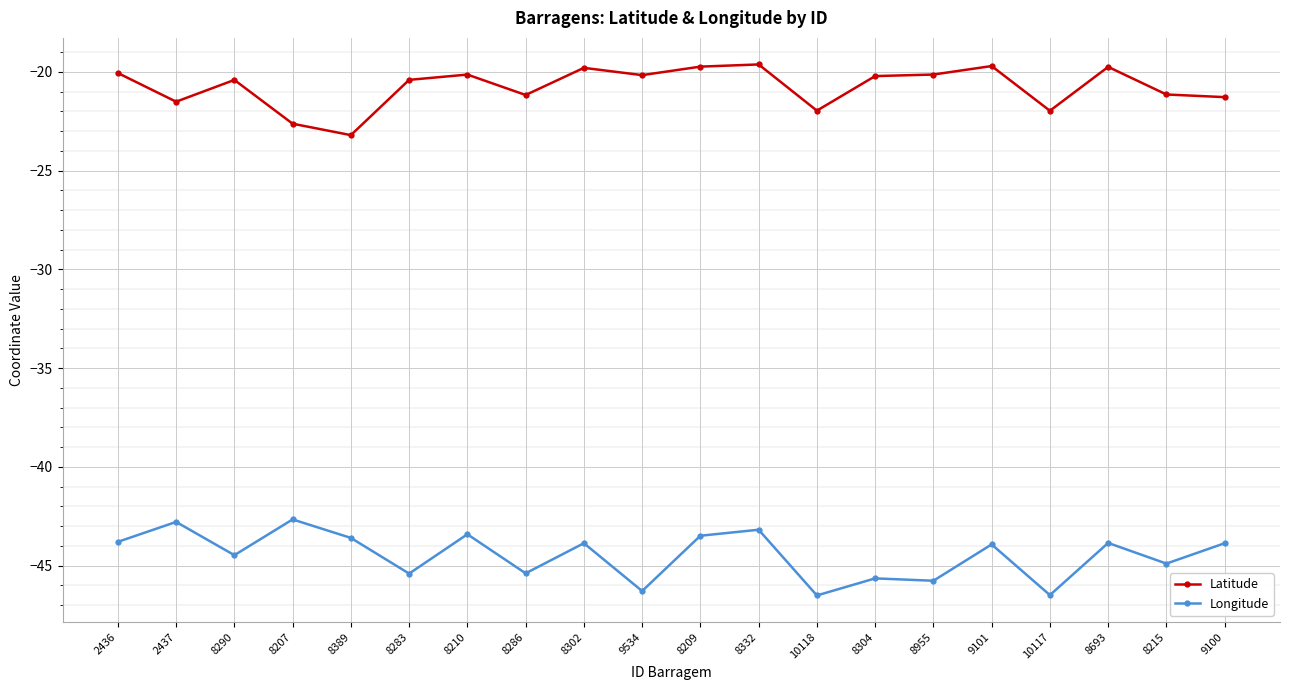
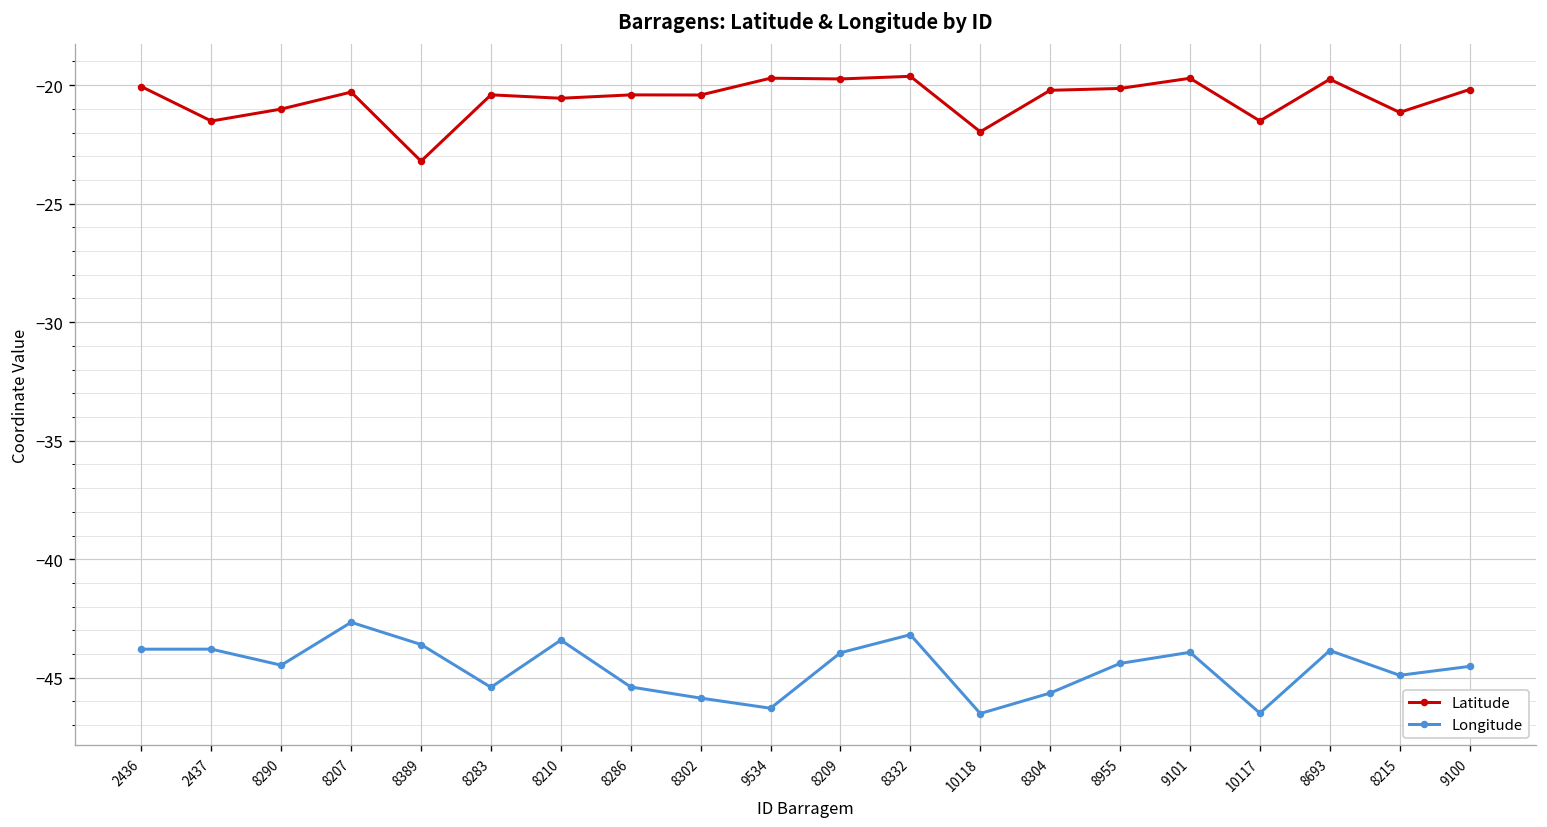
  {
    "Latitude": {
      "2436": -20.1,
      "2437": -21.5,
-     "8290": -20.4,
-     "8207": -22.6,
+     "8290": -21.0,
+     "8207": -20.3,
      "8389": -23.2,
      "8283": -20.4,
-     "8210": -20.1,
-     "8286": -21.2,
-     "8302": -19.8,
-     "9534": -20.2,
+     "8210": -20.6,
+     "8286": -20.4,
+     "8302": -20.4,
+     "9534": -19.7,
      "8209": -19.7,
      "8332": -19.6,
      "10118": -22.0,
      "8304": -20.2,
      "8955": -20.1,
      "9101": -19.7,
-     "10117": -22.0,
+     "10117": -21.5,
      "8693": -19.8,
      "8215": -21.1,
-     "9100": -21.3
+     "9100": -20.2
    },
    "Longitude": {
      "2436": -43.8,
-     "2437": -42.8,
+     "2437": -43.8,
      "8290": -44.5,
      "8207": -42.7,
      "8389": -43.6,
      "8283": -45.4,
      "8210": -43.4,
      "8286": -45.4,
-     "8302": -43.9,
+     "8302": -45.9,
      "9534": -46.3,
-     "8209": -43.5,
+     "8209": -43.9,
      "8332": -43.2,
      "10118": -46.5,
      "8304": -45.6,
-     "8955": -45.8,
+     "8955": -44.4,
      "9101": -43.9,
      "10117": -46.5,
      "8693": -43.9,
      "8215": -44.9,
-     "9100": -43.9
+     "9100": -44.5
    }
  }
